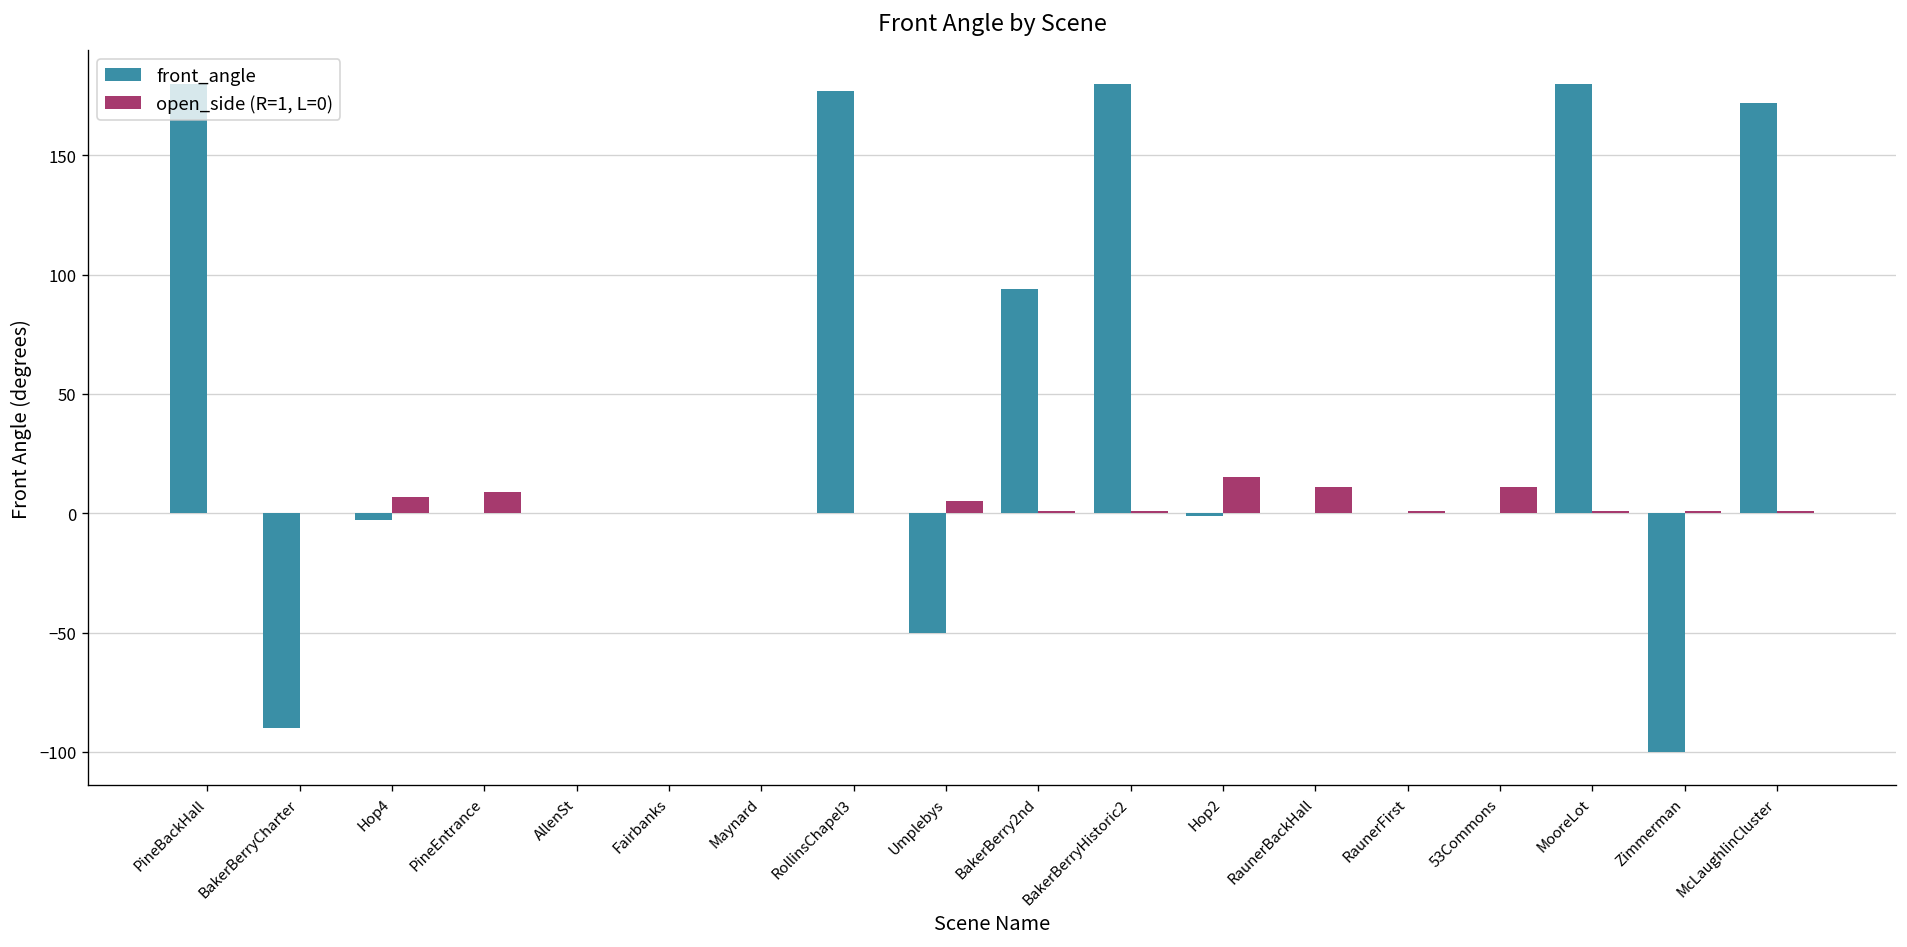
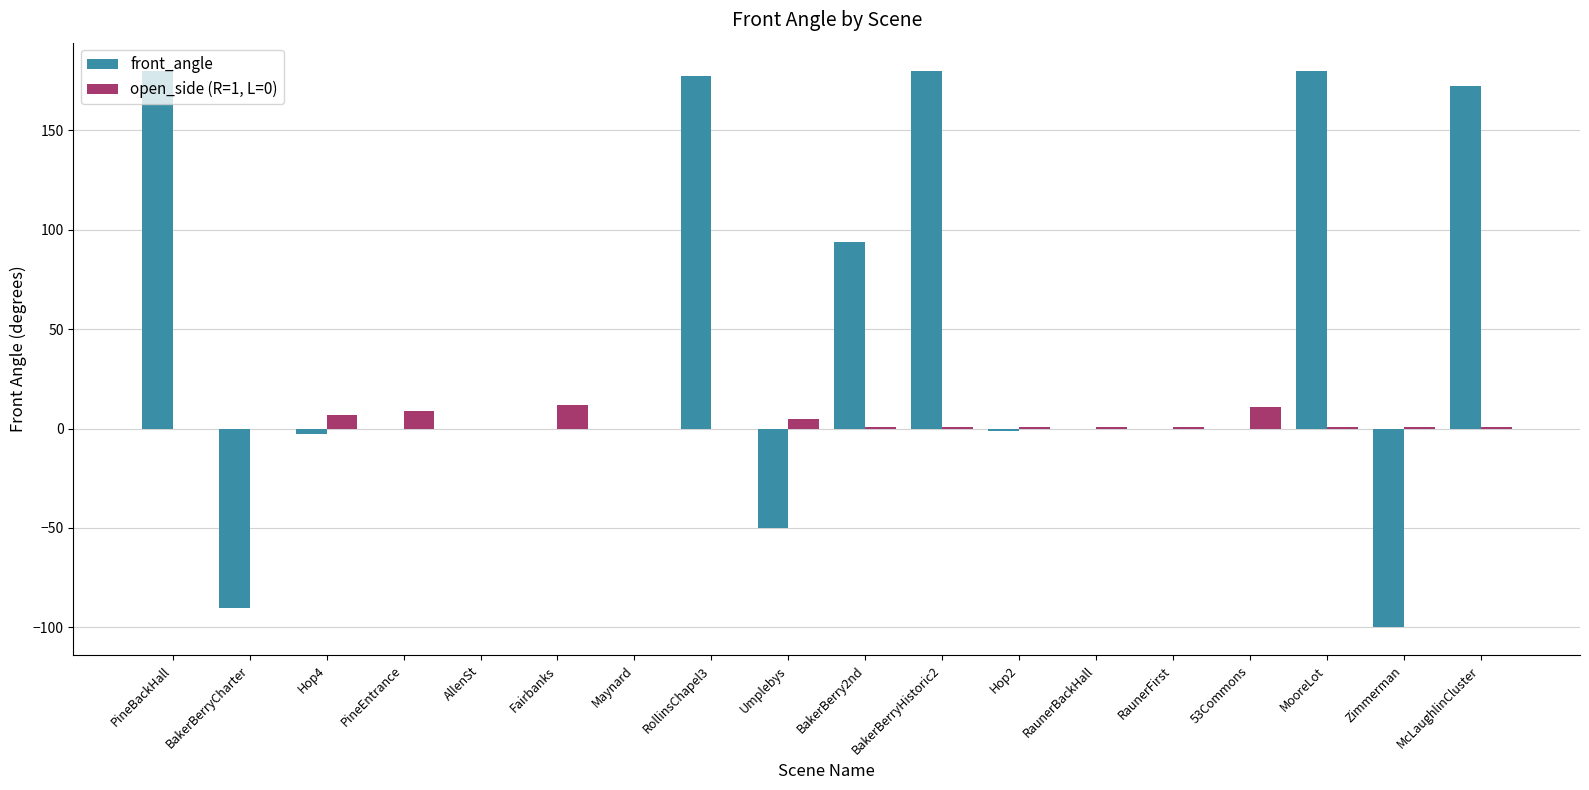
  {
    "front_angle": {
      "BakerBerryCharter": -90,
      "Hop4": -3,
      "PineEntrance": 0,
      "AllenSt": 0,
      "Fairbanks": 0,
      "Maynard": 0,
      "RollinsChapel3": 177,
      "Umplebys": -50,
      "BakerBerry2nd": 94,
      "BakerBerryHistoric2": 180,
      "RaunerBackHall": 0,
      "RaunerFirst": 0,
      "53Commons": 0,
      "MooreLot": 180,
      "Zimmerman": -100,
      "McLaughlinCluster": 172
    },
    "open_side (R=1, L=0)": {
      "PineBackHall": 0,
      "BakerBerryCharter": 0,
      "Hop4": 7,
      "PineEntrance": 9,
      "AllenSt": 0,
-     "Fairbanks": 0,
+     "Fairbanks": 12,
      "Maynard": 0,
      "RollinsChapel3": 0,
      "Umplebys": 5,
-     "Hop2": 15,
-     "RaunerBackHall": 11,
+     "Hop2": 1,
+     "RaunerBackHall": 1,
      "53Commons": 11
    }
  }
